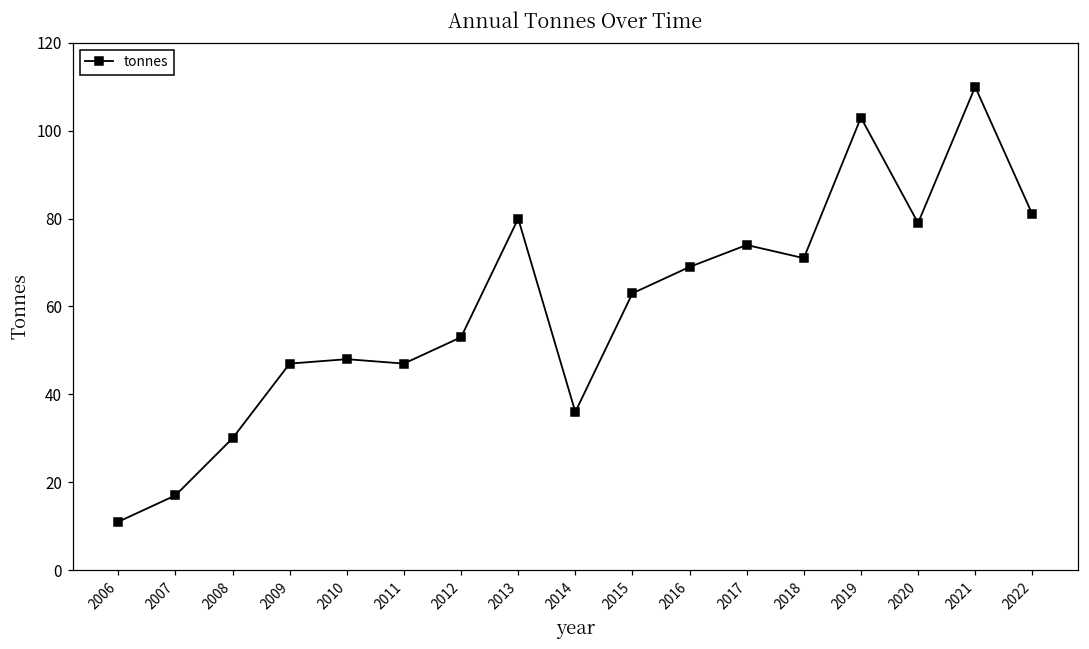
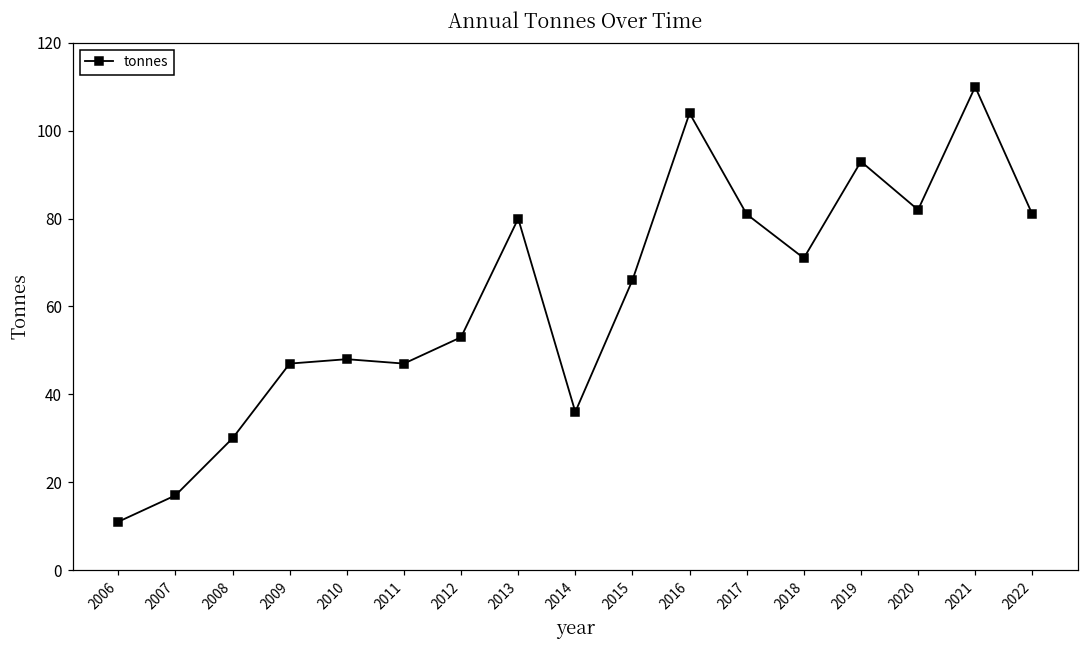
  {
    "2006": 11,
    "2007": 17,
    "2008": 30,
    "2009": 47,
    "2010": 48,
    "2011": 47,
    "2012": 53,
    "2013": 80,
    "2014": 36,
-   "2015": 63,
-   "2016": 69,
-   "2017": 74,
+   "2015": 66,
+   "2016": 104,
+   "2017": 81,
    "2018": 71,
-   "2019": 103,
-   "2020": 79,
+   "2019": 93,
+   "2020": 82,
    "2021": 110,
    "2022": 81
  }
